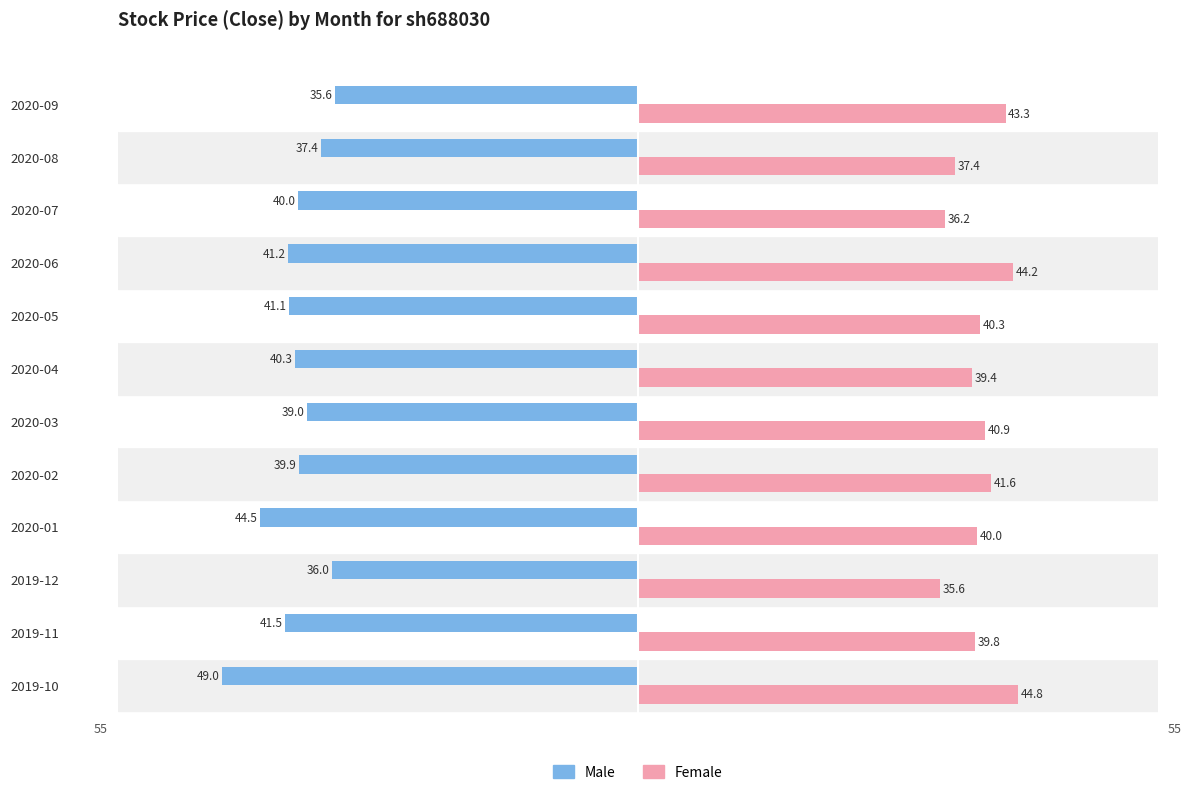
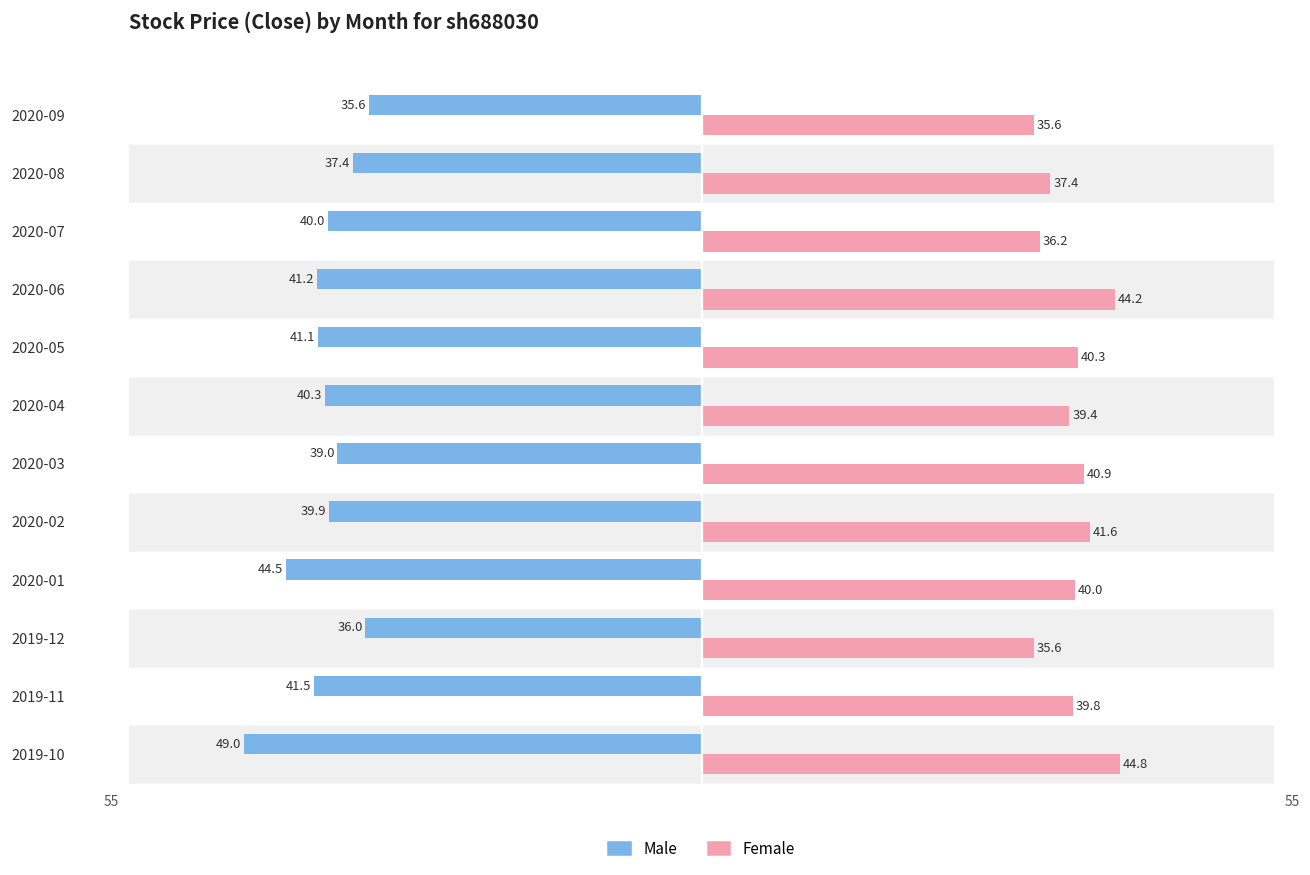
  {
    "Female": {
-     "2020-09": 43.3,
+     "2020-09": 35.6,
      "2020-08": 37.4,
      "2020-07": 36.2,
      "2020-06": 44.2,
      "2020-05": 40.3,
      "2020-04": 39.4,
      "2020-03": 40.9,
      "2020-02": 41.6,
      "2020-01": 40.0,
      "2019-12": 35.6,
      "2019-11": 39.8,
      "2019-10": 44.8
    }
  }
